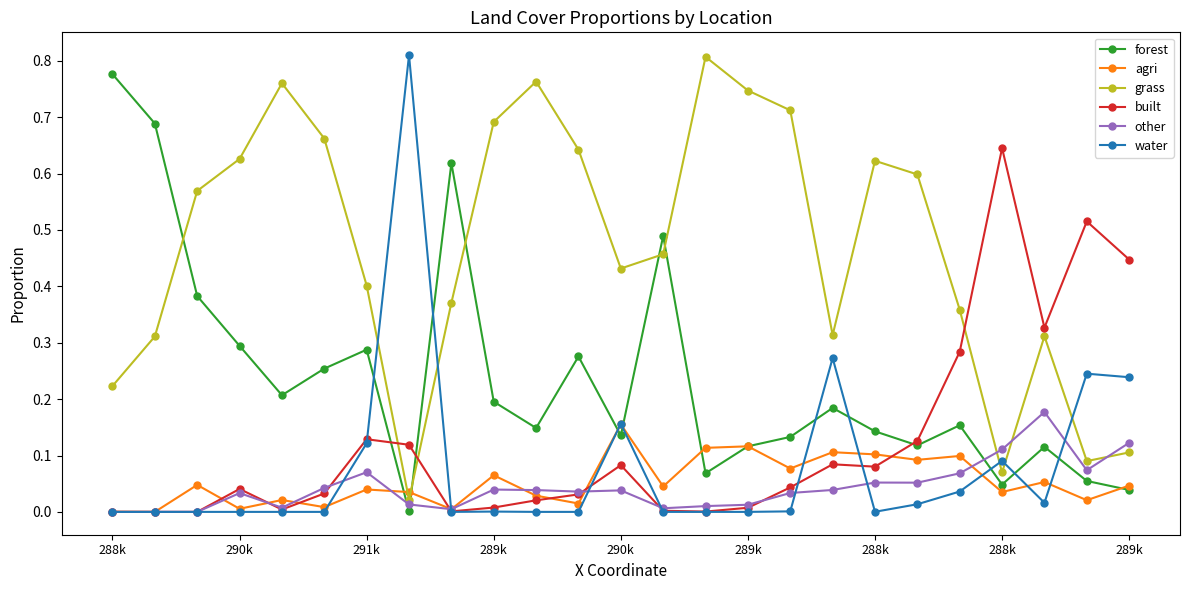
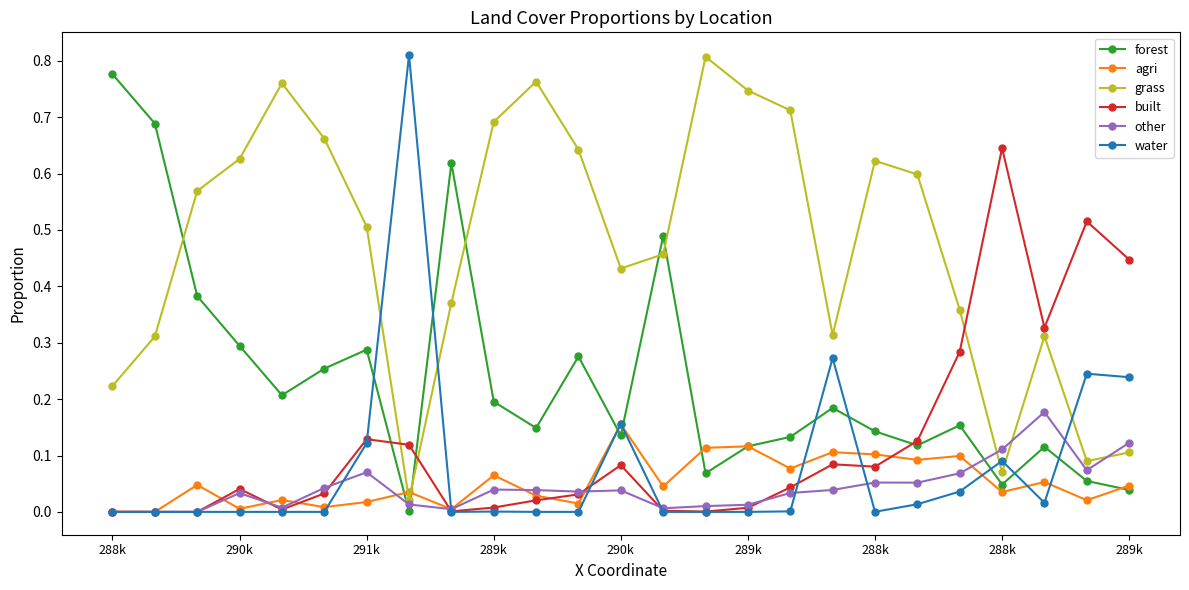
  {
    "forest": {
      "291k": 0.29
    },
    "agri": {
-     "291k": 0.04
+     "291k": 0.02
    },
    "grass": {
-     "291k": 0.40
+     "291k": 0.51
    },
    "built": {
      "291k": 0.13
    },
    "other": {
      "291k": 0.07
    },
    "water": {
      "291k": 0.12
    }
  }
